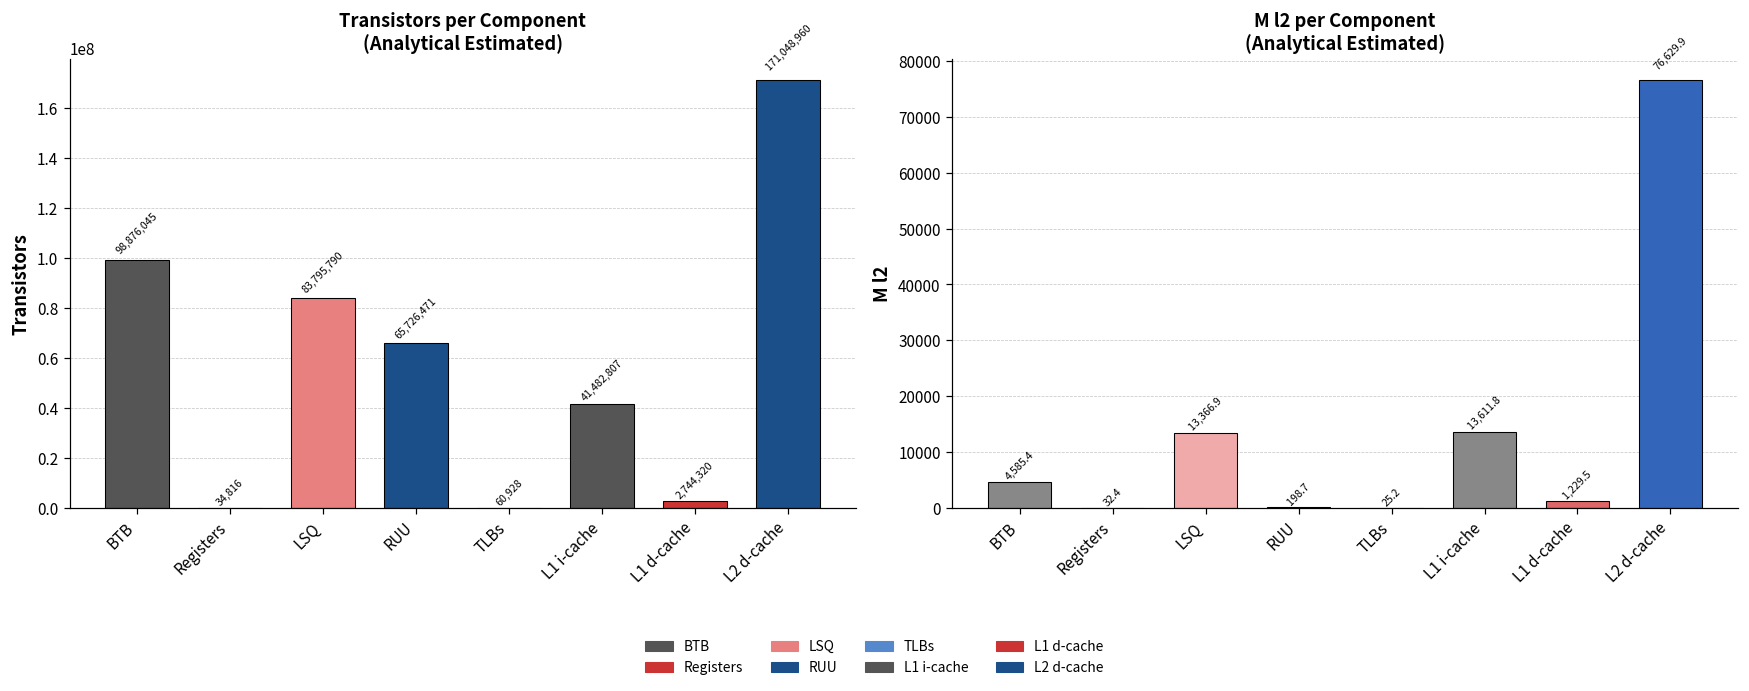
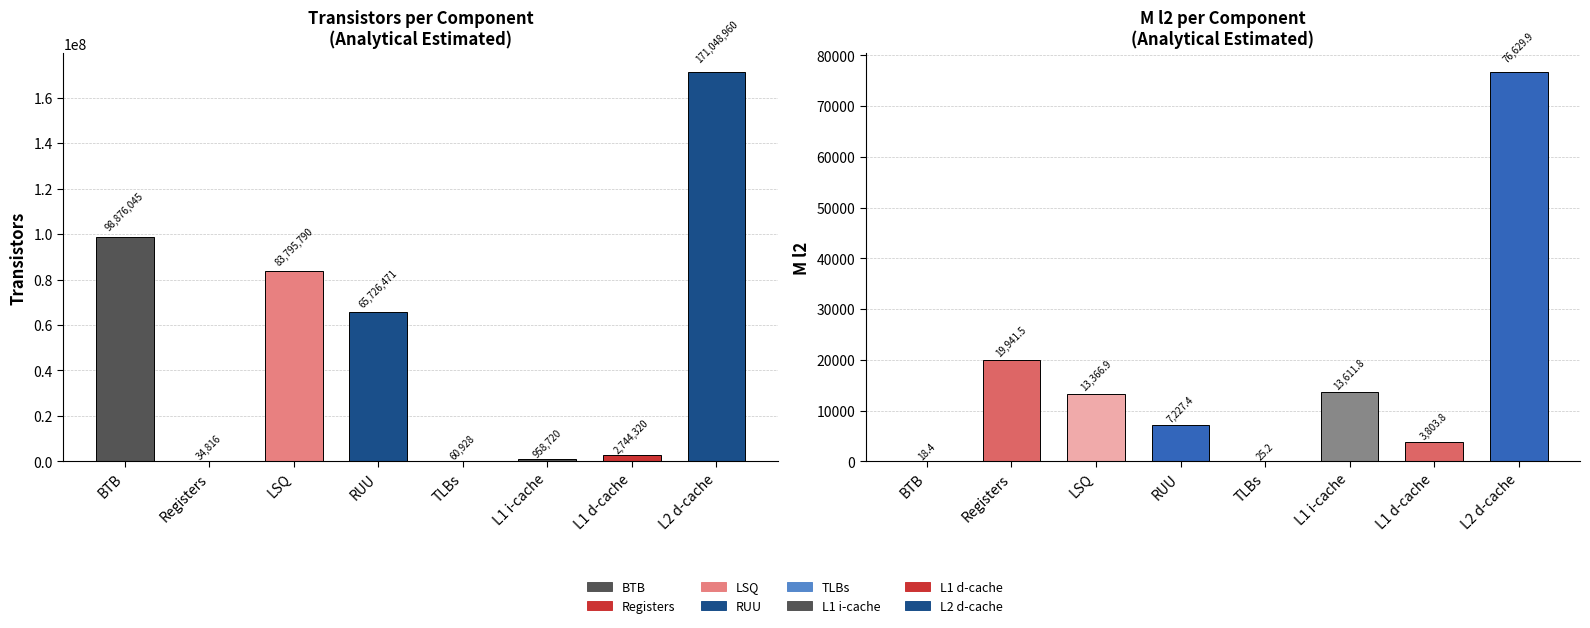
  {
    "Transistors per Component (Analytical Estimated)": {
      "BTB": "98,876,045",
      "Registers": "34,816",
      "LSQ": "83,795,790",
      "RUU": "65,726,471",
      "TLBs": "60,928",
-     "L1 i-cache": "41,482,807",
+     "L1 i-cache": "958,720",
      "L1 d-cache": "2,744,320",
      "L2 d-cache": "171,048,960"
    },
    "M l2 per Component (Analytical Estimated)": {
-     "BTB": "4,585.4",
-     "Registers": "32.4",
+     "BTB": "18.4",
+     "Registers": "19,941.5",
      "LSQ": "13,366.9",
-     "RUU": "198.7",
+     "RUU": "7,227.4",
      "TLBs": "25.2",
      "L1 i-cache": "13,611.8",
-     "L1 d-cache": "1,229.5",
+     "L1 d-cache": "3,803.8",
      "L2 d-cache": "76,629.9"
    }
  }
